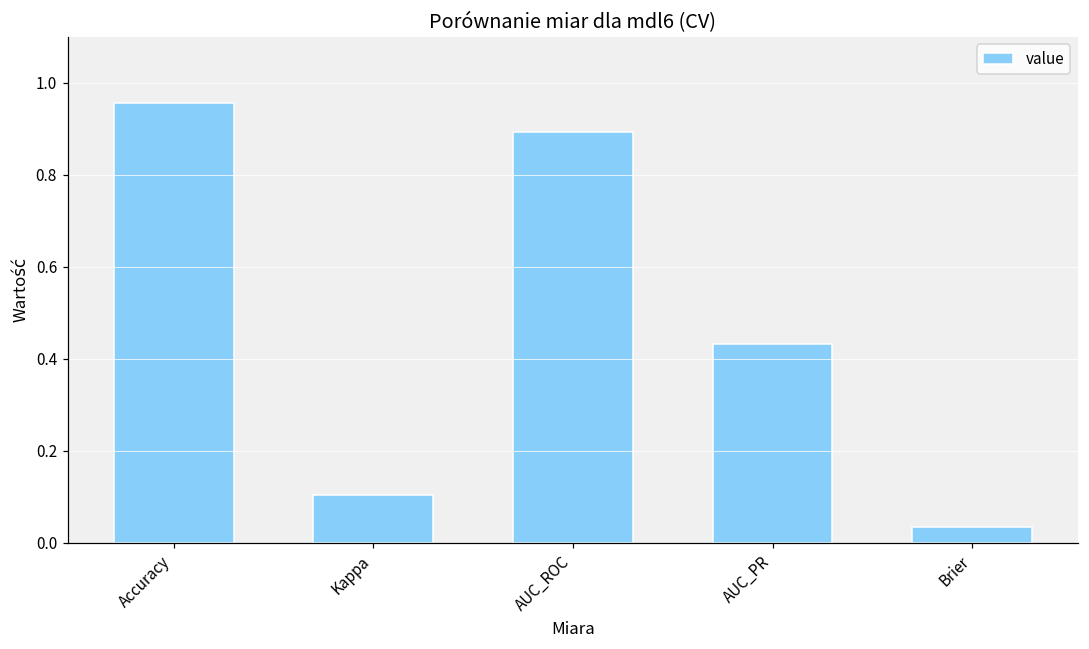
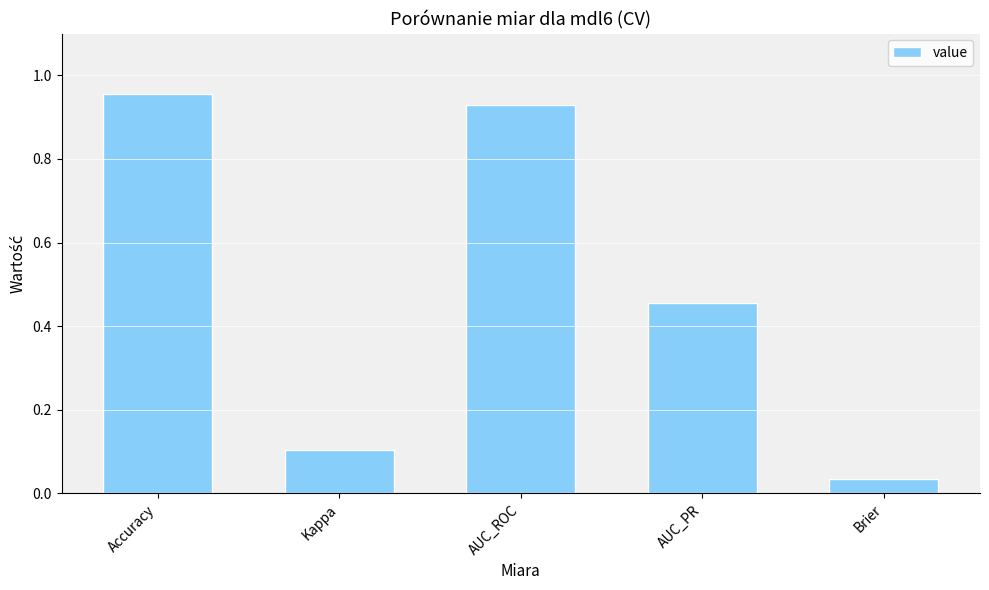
  {
    "Accuracy": 0.96,
    "Kappa": 0.10,
-   "AUC_ROC": 0.89,
-   "AUC_PR": 0.43,
+   "AUC_ROC": 0.93,
+   "AUC_PR": 0.46,
    "Brier": 0.03
  }
